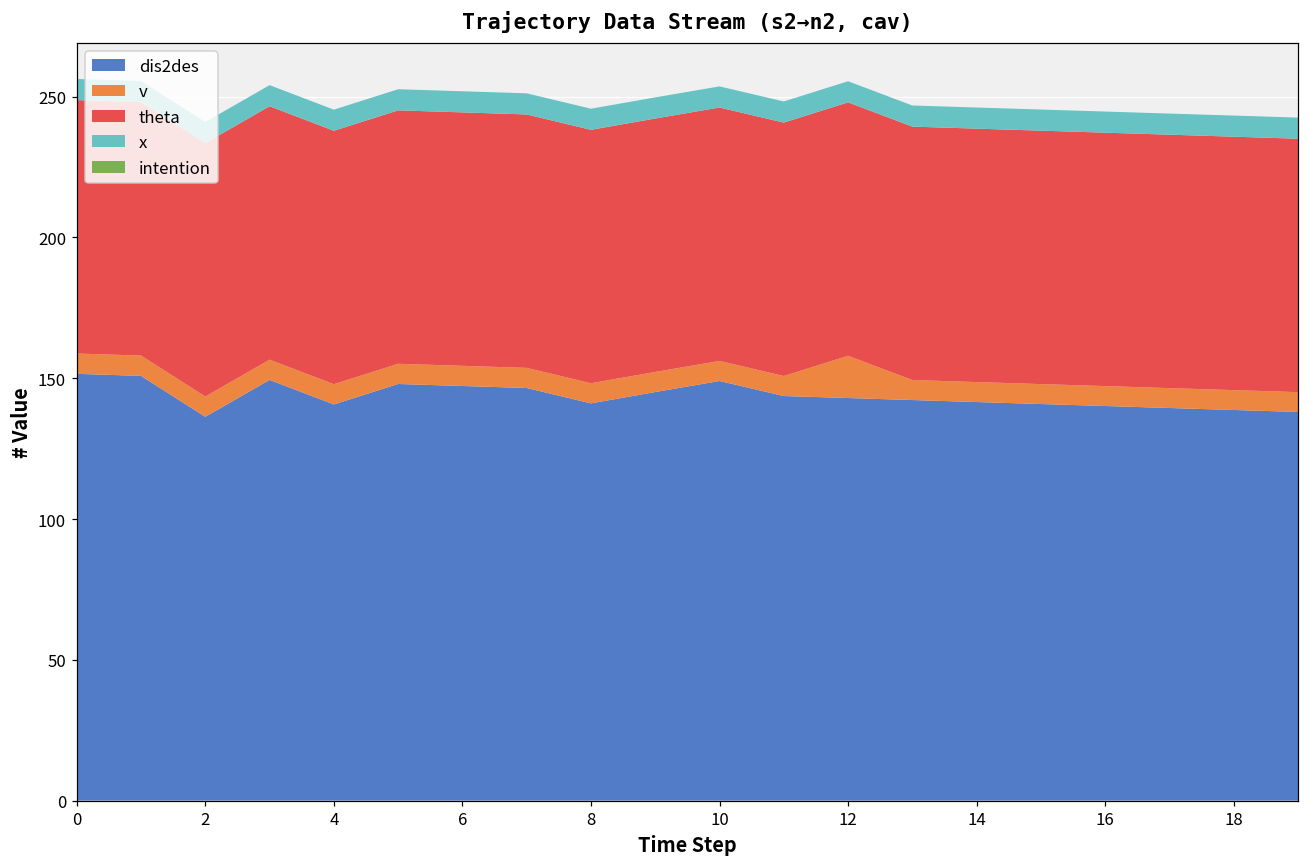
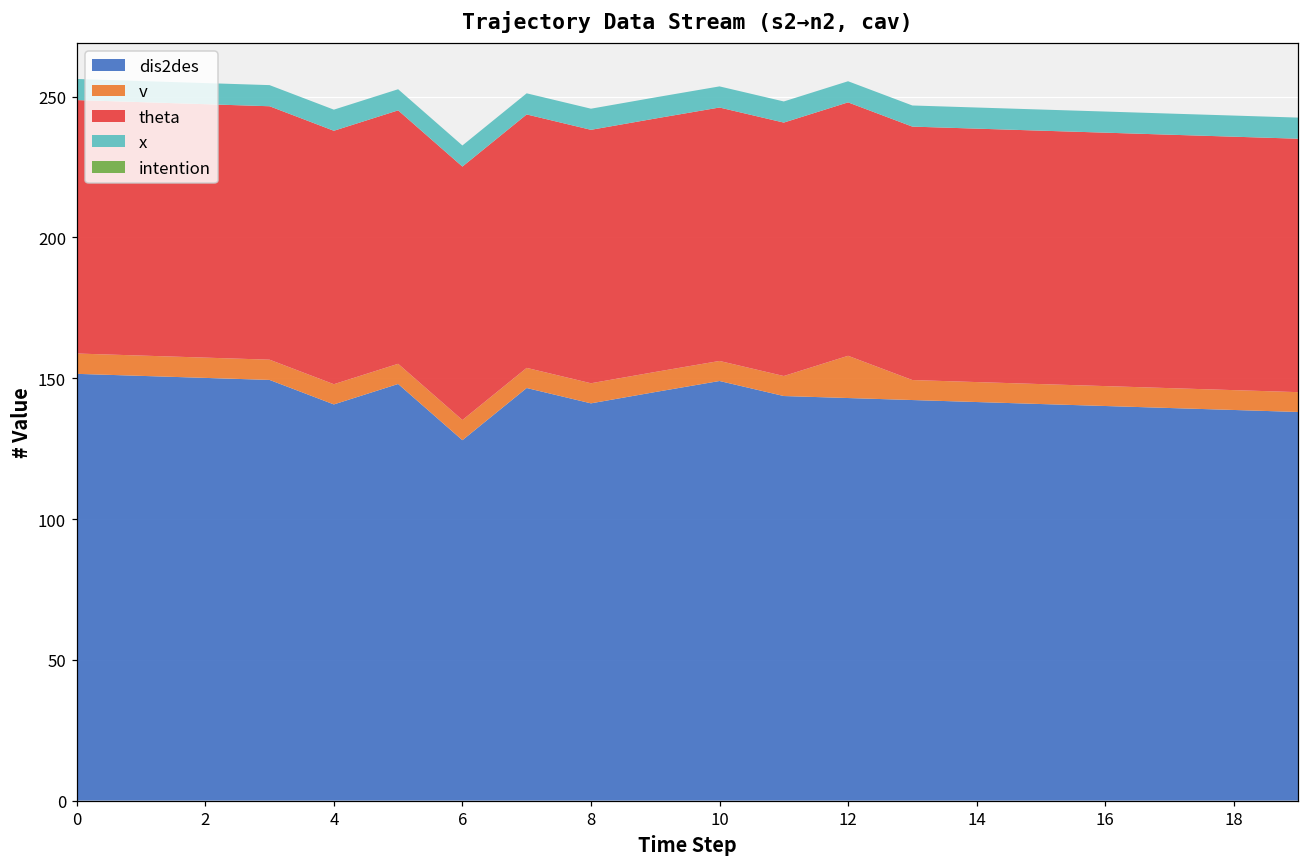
  {
    "dis2des": {
      "0": 152,
-     "2": 136,
+     "2": 150,
      "4": 141,
-     "6": 147,
+     "6": 128,
      "8": 141,
      "10": 149,
      "12": 143,
      "14": 142,
      "16": 140,
      "18": 139
    },
    "v": {
      "0": 7,
      "2": 7,
      "4": 7,
      "6": 7,
      "8": 7,
      "10": 7,
      "12": 15,
      "14": 7,
      "16": 7,
      "18": 7
    },
    "theta": {
      "0": 90,
      "4": 90,
      "6": 90,
      "8": 90,
      "10": 90,
      "12": 90,
      "14": 90,
      "16": 90,
      "18": 90
    }
  }
